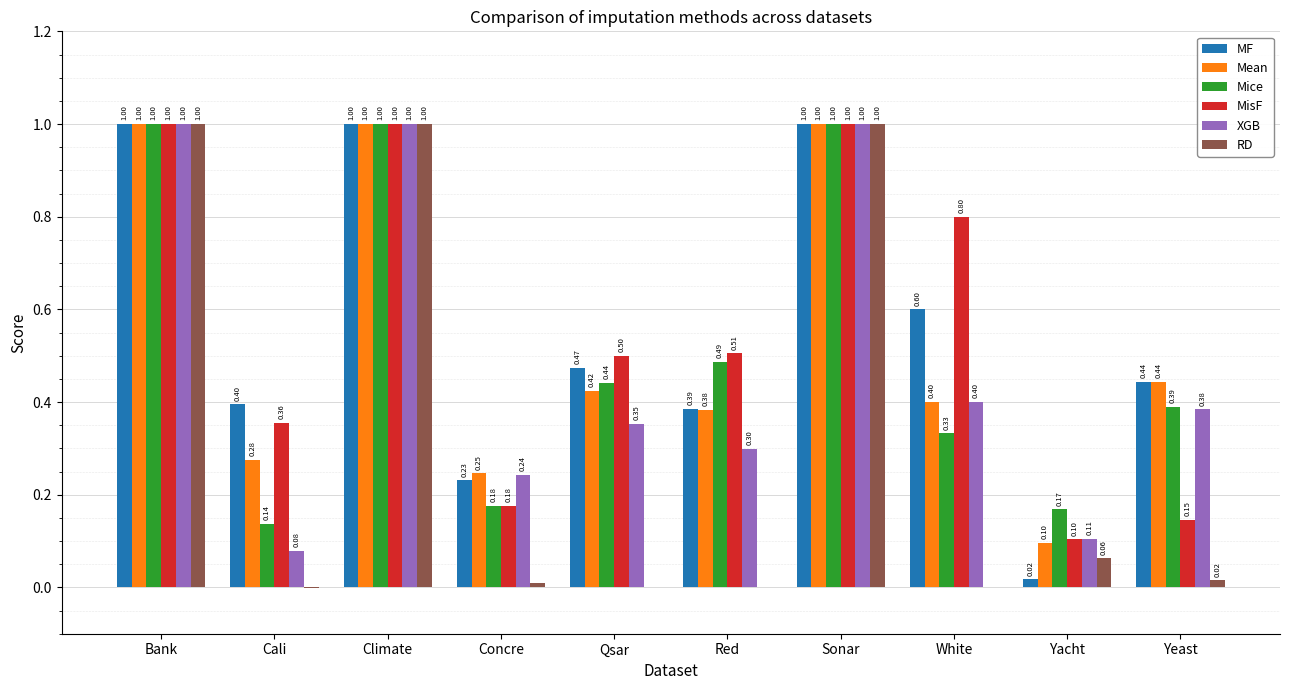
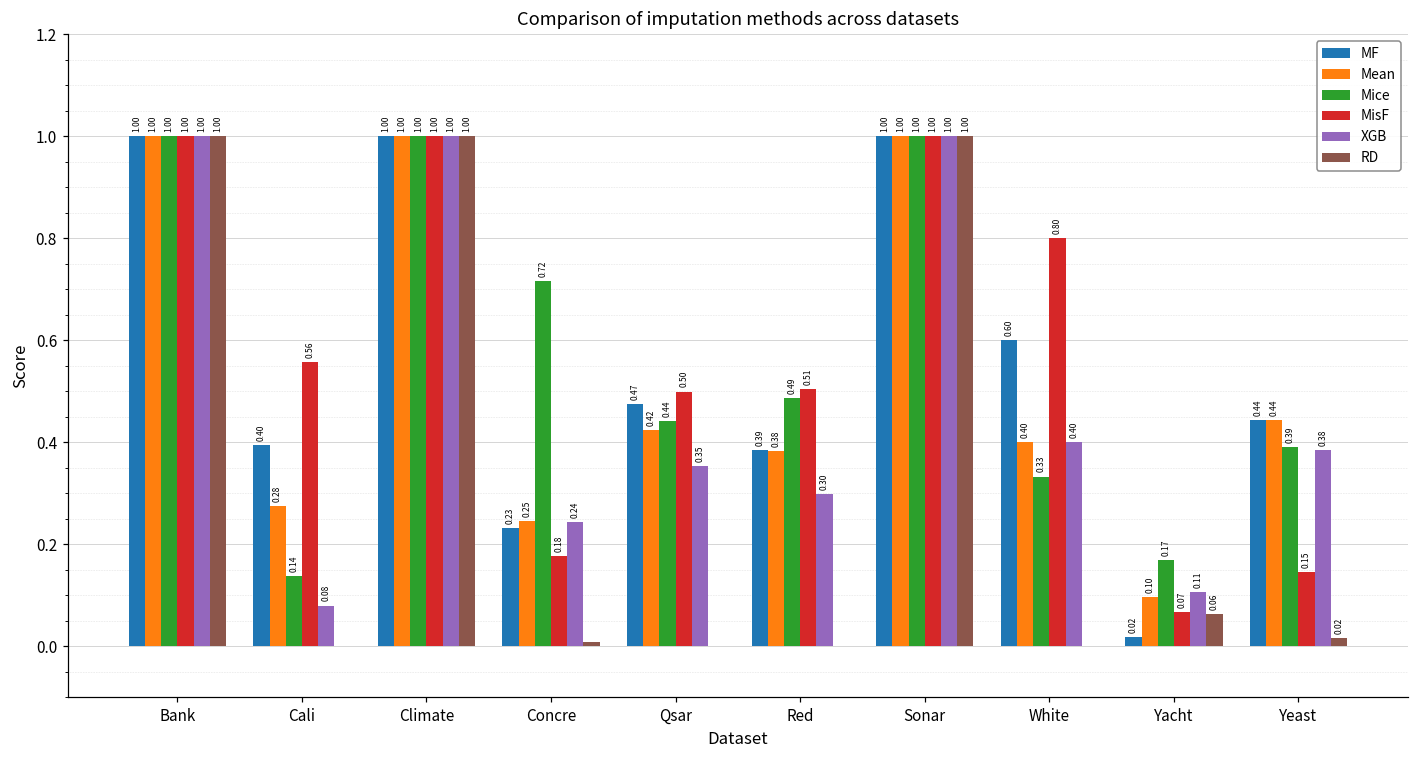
  {
    "MF": {
      "Bank": 1.00,
      "Cali": 0.40,
      "Climate": 1.00,
      "Concre": 0.23,
      "Qsar": 0.47,
      "Red": 0.39,
      "Sonar": 1.00,
      "White": 0.60,
      "Yacht": 0.02,
      "Yeast": 0.44
    },
    "Mean": {
      "Bank": 1.00,
      "Cali": 0.28,
      "Climate": 1.00,
      "Concre": 0.25,
      "Qsar": 0.42,
      "Red": 0.38,
      "Sonar": 1.00,
      "White": 0.40,
      "Yacht": 0.10,
      "Yeast": 0.44
    },
    "Mice": {
      "Bank": 1.00,
      "Cali": 0.14,
      "Climate": 1.00,
-     "Concre": 0.18,
+     "Concre": 0.72,
      "Qsar": 0.44,
      "Red": 0.49,
      "Sonar": 1.00,
      "White": 0.33,
      "Yacht": 0.17,
      "Yeast": 0.39
    },
    "MisF": {
      "Bank": 1.00,
-     "Cali": 0.36,
+     "Cali": 0.56,
      "Climate": 1.00,
      "Concre": 0.18,
      "Qsar": 0.50,
      "Red": 0.51,
      "Sonar": 1.00,
      "White": 0.80,
-     "Yacht": 0.10,
+     "Yacht": 0.07,
      "Yeast": 0.15
    },
    "XGB": {
      "Bank": 1.00,
      "Cali": 0.08,
      "Climate": 1.00,
      "Concre": 0.24,
      "Qsar": 0.35,
      "Red": 0.30,
      "Sonar": 1.00,
      "White": 0.40,
      "Yacht": 0.11,
      "Yeast": 0.38
    },
    "RD": {
      "Bank": 1.00,
      "Climate": 1.00,
      "Sonar": 1.00,
      "Yacht": 0.06,
      "Yeast": 0.02
    }
  }
